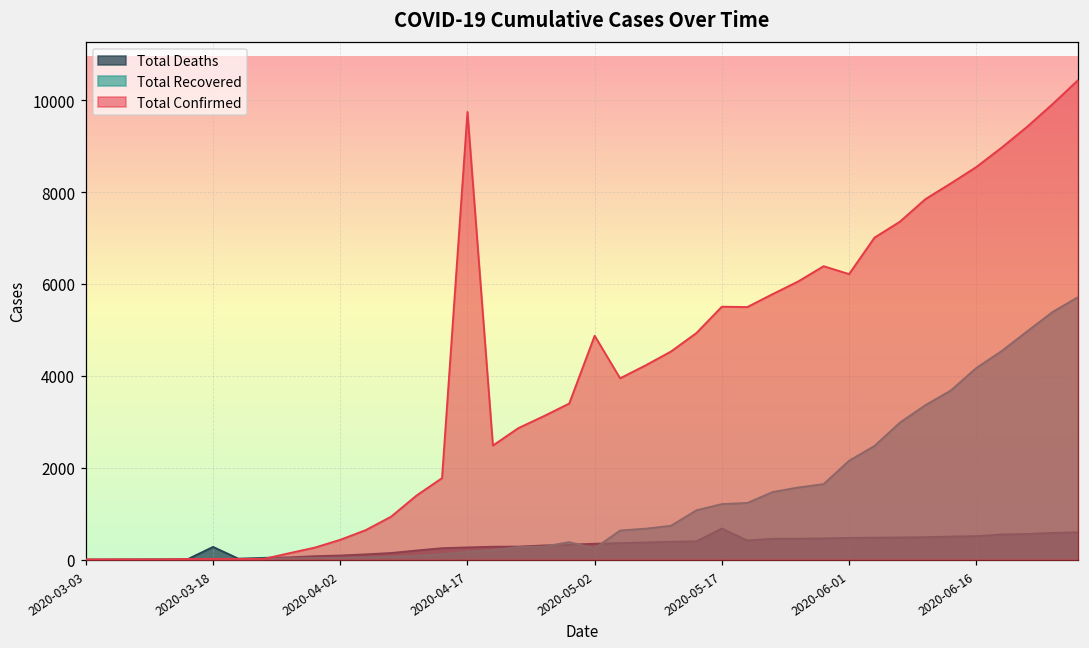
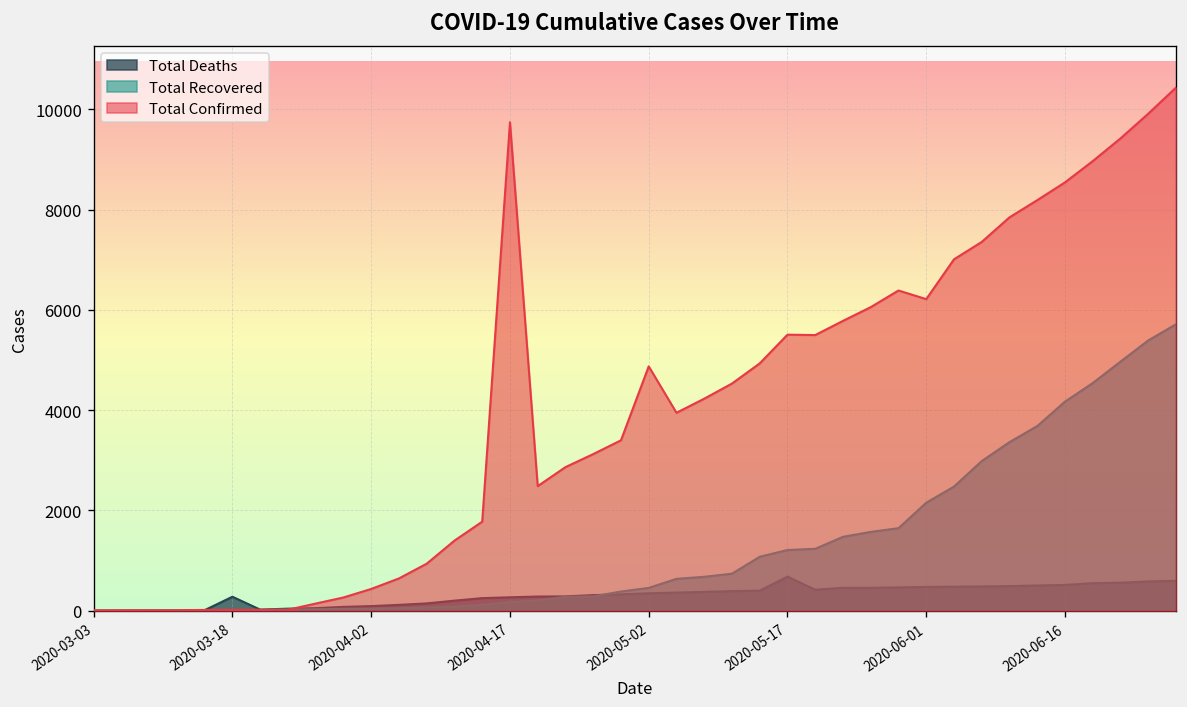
  {
    "Total Deaths": {
      "2020-03-18": 300,
      "2020-04-17": 300,
      "2020-05-02": 300,
      "2020-05-17": 700,
      "2020-06-01": 500,
      "2020-06-16": 500
    },
    "Total Recovered": {
      "2020-04-17": 200,
-     "2020-05-02": 200,
+     "2020-05-02": 500,
      "2020-05-17": 1200,
      "2020-06-01": 2200,
      "2020-06-16": 4200
    },
    "Total Confirmed": {
      "2020-04-02": 400,
      "2020-04-17": 9700,
      "2020-05-02": 4900,
      "2020-05-17": 5500,
      "2020-06-01": 6200,
      "2020-06-16": 8500
    }
  }
